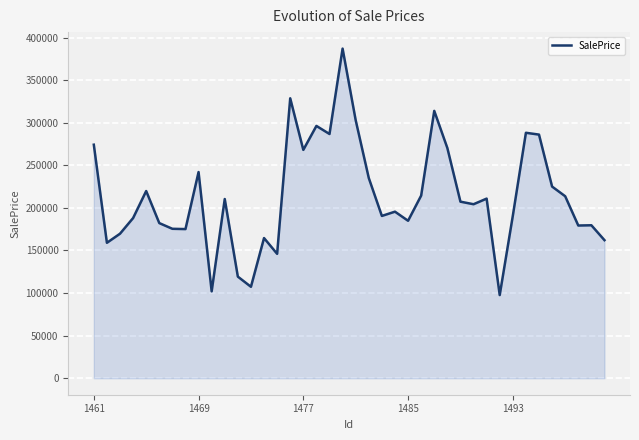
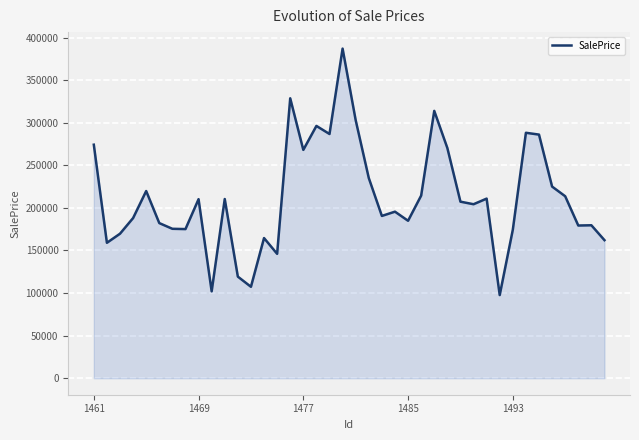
  {
    "1461": 270000,
-   "1469": 240000,
+   "1469": 210000,
    "1477": 270000,
    "1485": 180000,
-   "1493": 190000
+   "1493": 170000
  }
